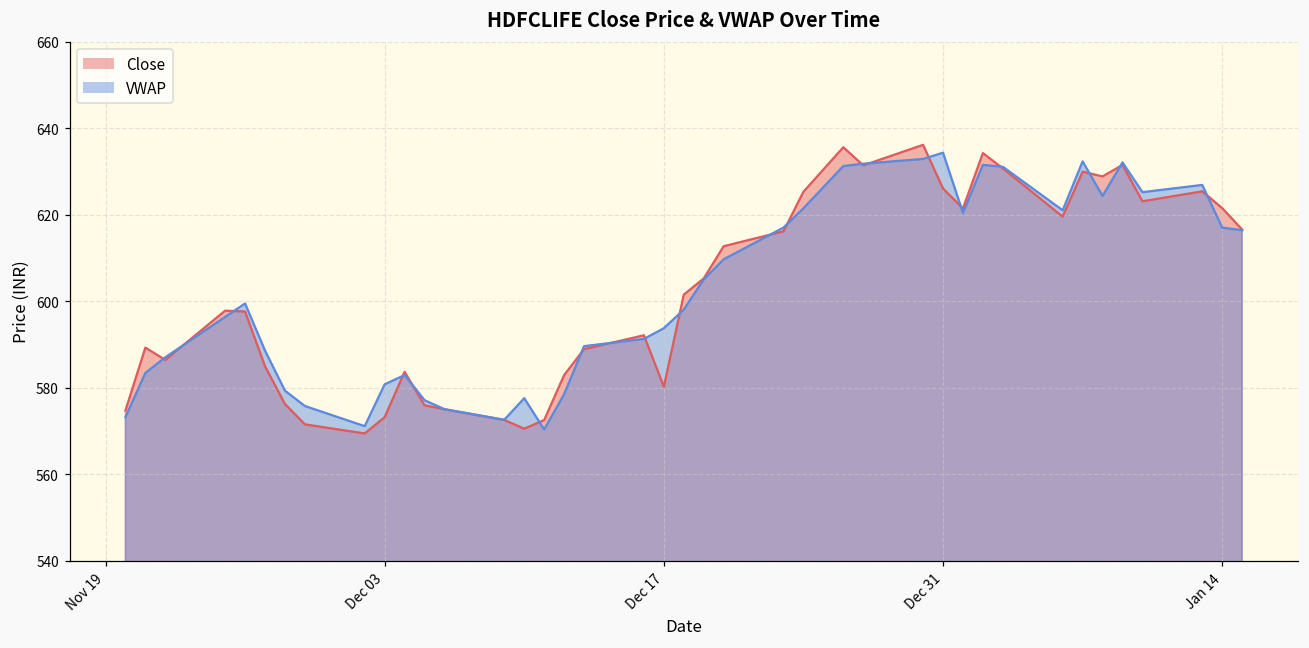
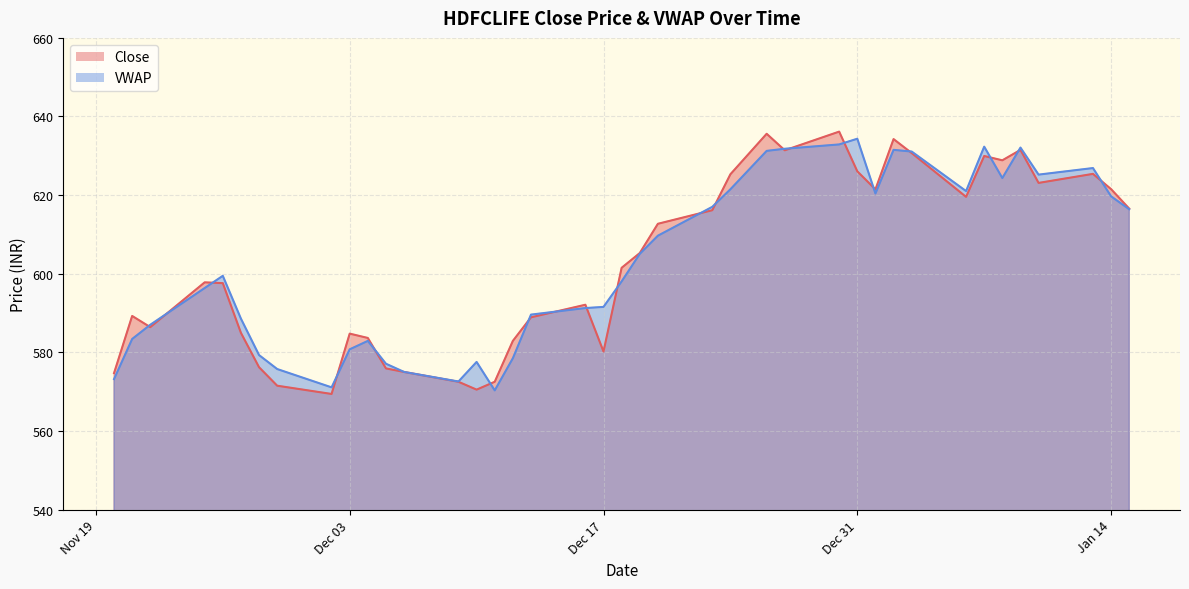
  {
    "Close": {
-     "Dec 03": 573,
+     "Dec 03": 585,
      "Dec 17": 580,
      "Dec 31": 626,
      "Jan 14": 622
    },
    "VWAP": {
      "Dec 03": 581,
-     "Dec 17": 594,
+     "Dec 17": 592,
      "Dec 31": 634,
-     "Jan 14": 617
+     "Jan 14": 620
    }
  }
